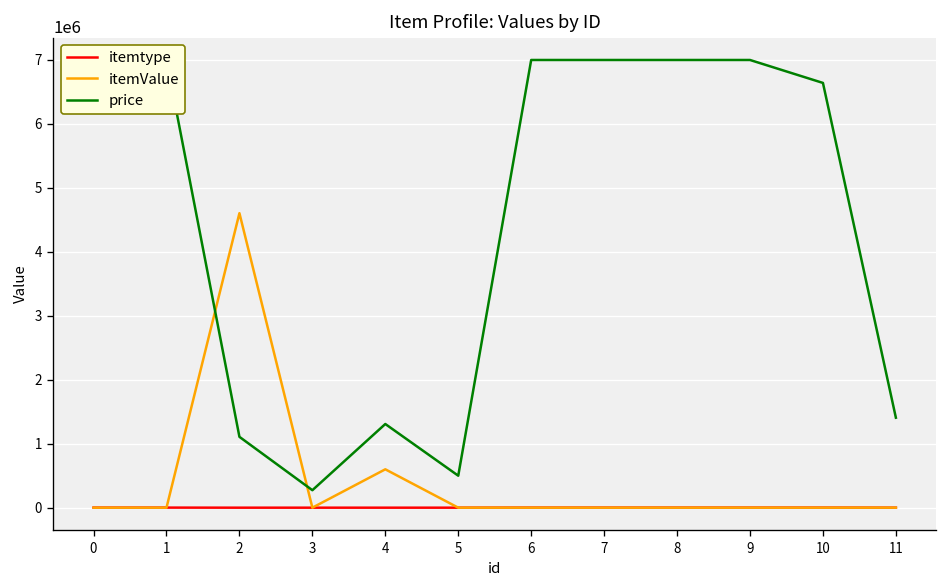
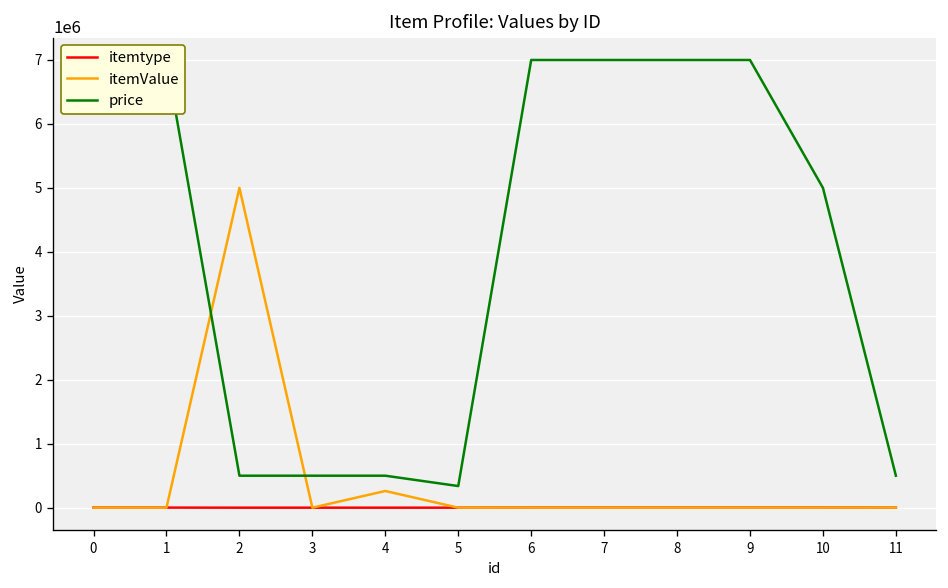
  {
    "itemtype": {
      "2": 0,
      "4": 0
    },
    "itemValue": {
-     "2": 4600000,
-     "4": 600000
+     "2": 5000000,
+     "4": 300000
    },
    "price": {
-     "2": 1100000,
-     "3": 300000,
-     "4": 1300000,
-     "5": 500000,
+     "2": 500000,
+     "3": 500000,
+     "4": 500000,
+     "5": 300000,
      "6": 7000000,
      "7": 7000000,
      "8": 7000000,
      "9": 7000000,
-     "10": 6600000,
-     "11": 1400000
+     "10": 5000000,
+     "11": 500000
    }
  }
